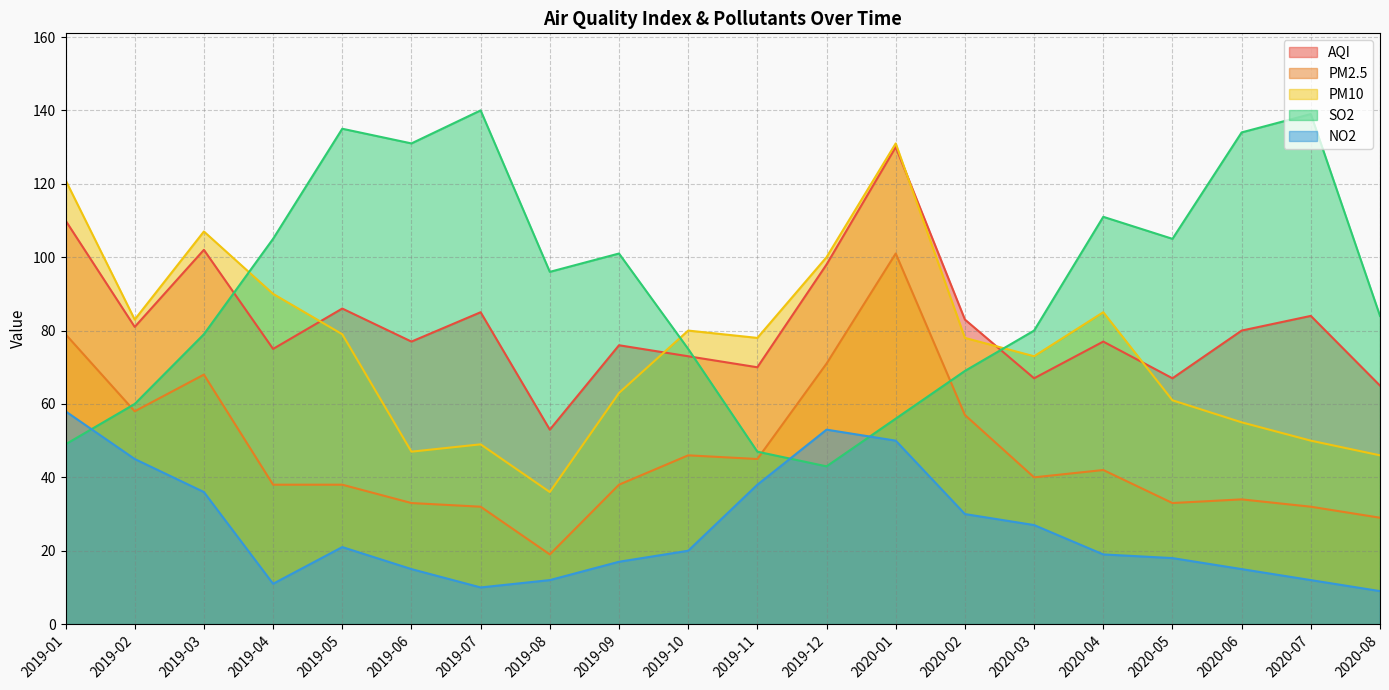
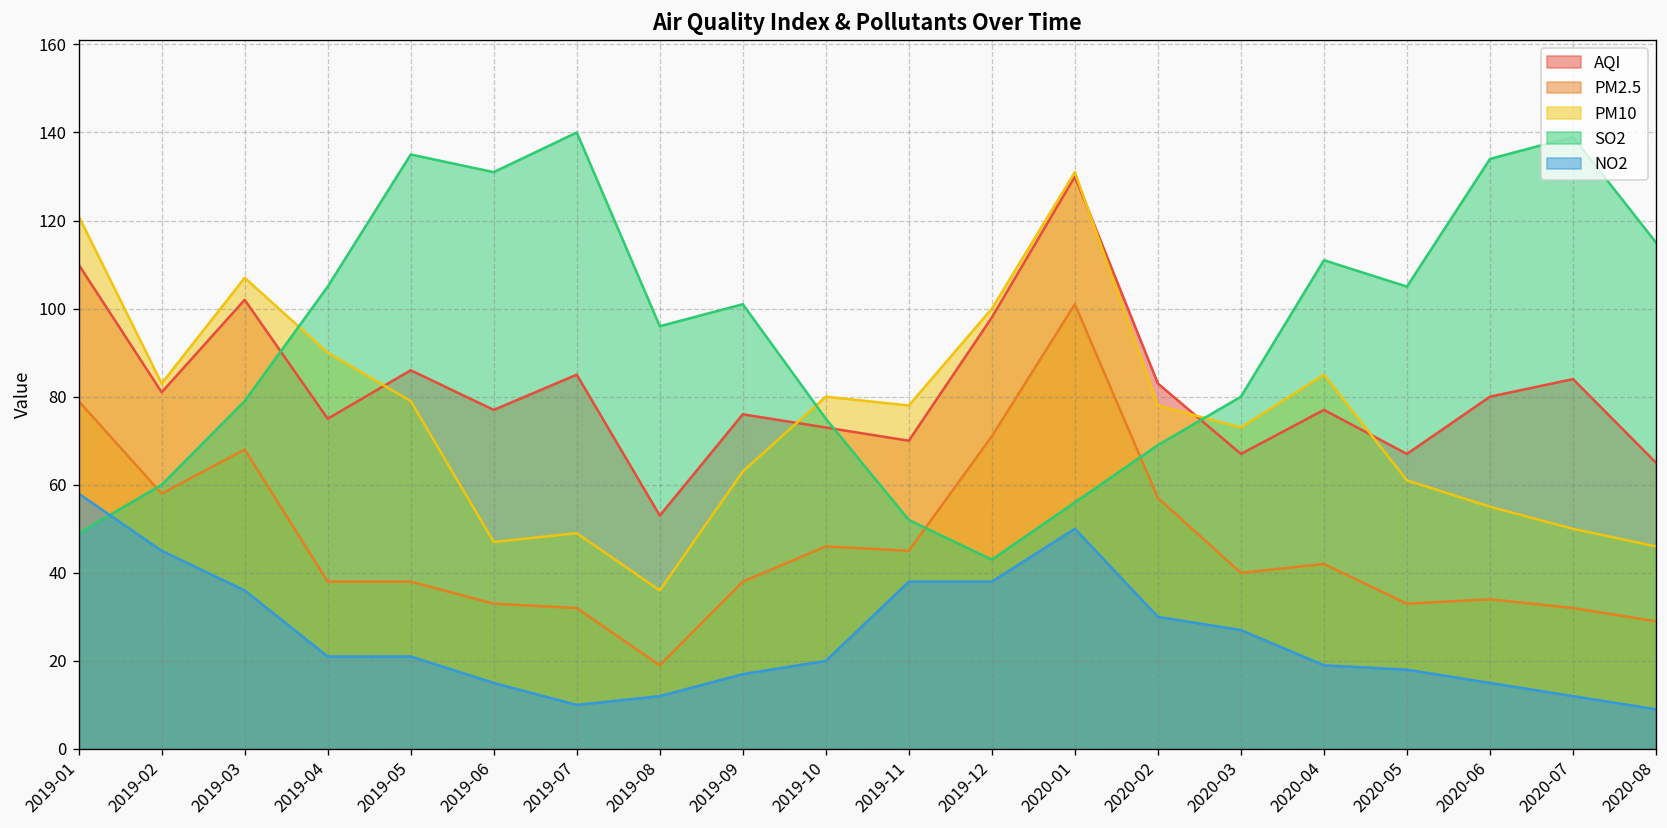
  {
    "SO2": {
      "2019-01": 49,
      "2019-02": 60,
      "2019-03": 79,
      "2019-04": 105,
      "2019-05": 135,
      "2019-06": 131,
      "2019-07": 140,
      "2019-08": 96,
      "2019-09": 101,
      "2019-10": 75,
-     "2019-11": 47,
+     "2019-11": 52,
      "2019-12": 43,
      "2020-01": 56,
      "2020-02": 69,
      "2020-03": 80,
      "2020-04": 111,
      "2020-05": 105,
      "2020-06": 134,
-     "2020-08": 84
+     "2020-08": 115
    },
    "NO2": {
      "2019-01": 58,
      "2019-02": 45,
      "2019-03": 36,
-     "2019-04": 11,
+     "2019-04": 21,
      "2019-05": 21,
      "2019-06": 15,
      "2019-07": 10,
      "2019-08": 12,
      "2019-09": 17,
      "2019-10": 20,
      "2019-11": 38,
-     "2019-12": 53,
+     "2019-12": 38,
      "2020-01": 50,
      "2020-02": 30,
      "2020-03": 27,
      "2020-04": 19,
      "2020-05": 18,
      "2020-06": 15,
      "2020-07": 12,
      "2020-08": 9
    }
  }
